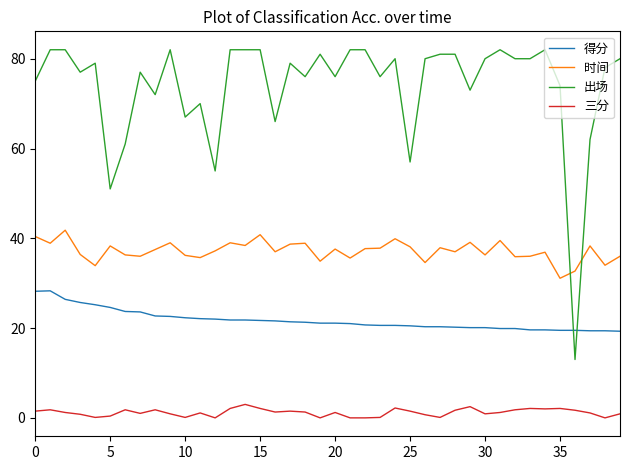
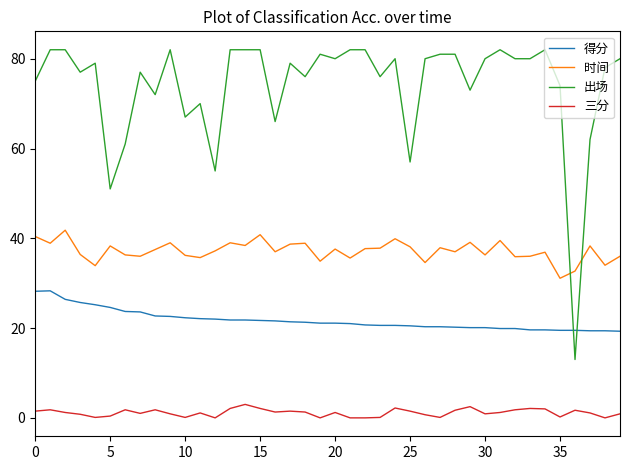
  {
    "得分": {
      "0": 28,
      "5": 25,
      "10": 22,
      "15": 22,
      "20": 21,
      "25": 21,
      "30": 20,
      "35": 20
    },
    "时间": {
      "0": 40,
      "5": 38,
      "10": 36,
      "15": 41,
      "20": 38,
      "25": 38,
      "30": 36,
      "35": 31
    },
    "出场": {
      "0": 75,
      "5": 51,
      "10": 67,
      "15": 82,
-     "20": 76,
+     "20": 80,
      "25": 57,
      "30": 80
    },
    "三分": {
      "0": 2,
      "5": 0,
      "10": 0,
      "15": 2,
      "20": 1,
      "25": 2,
      "30": 1,
-     "35": 2
+     "35": 0
    }
  }
